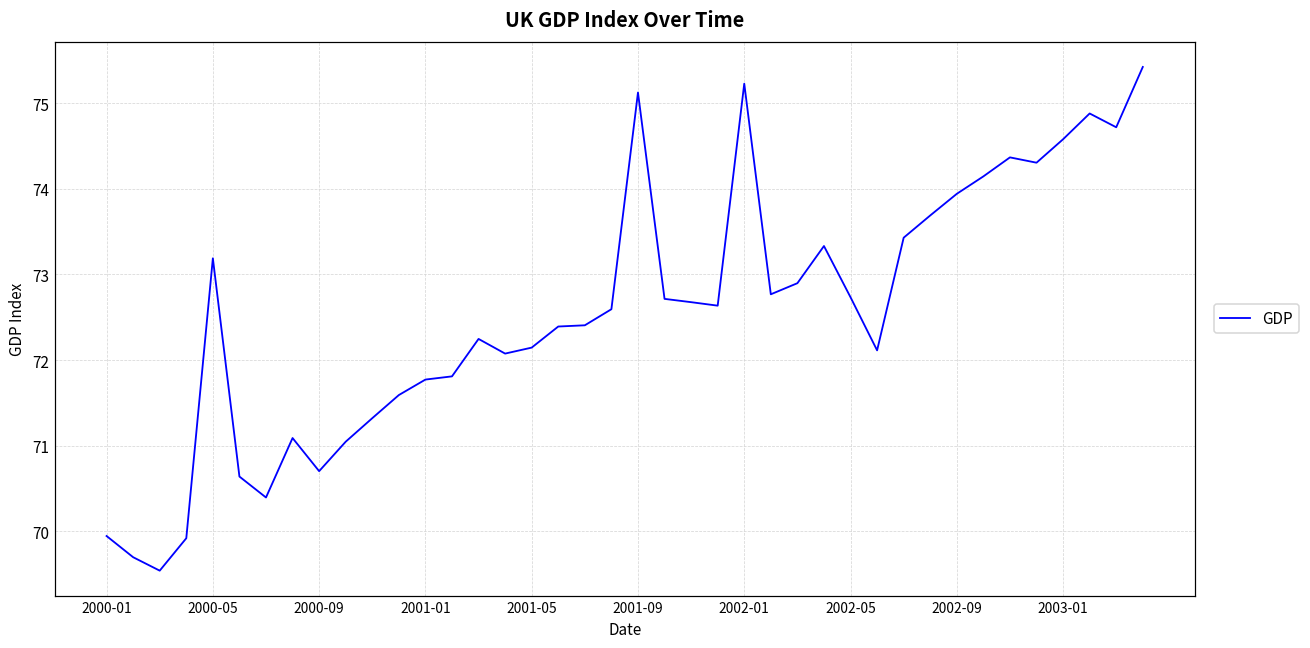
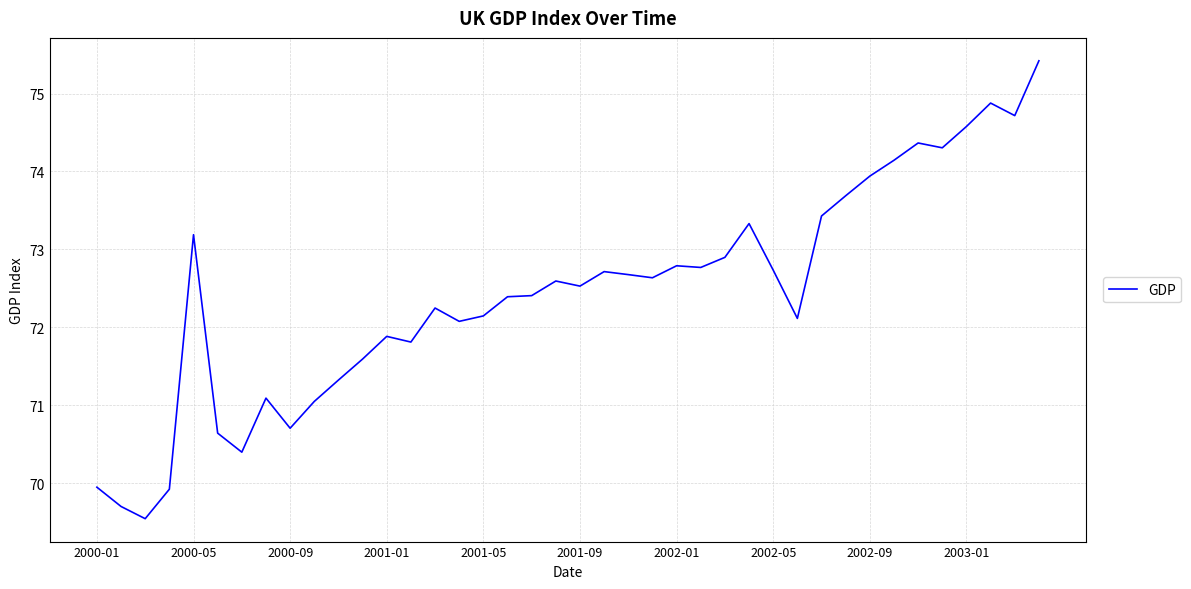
  {
    "2000-01": 69.9,
    "2000-05": 73.2,
    "2000-09": 70.7,
-   "2001-01": 71.8,
+   "2001-01": 71.9,
    "2001-05": 72.1,
-   "2001-09": 75.1,
-   "2002-01": 75.2,
+   "2001-09": 72.5,
+   "2002-01": 72.8,
    "2002-05": 72.7,
    "2002-09": 73.9,
    "2003-01": 74.6
  }
